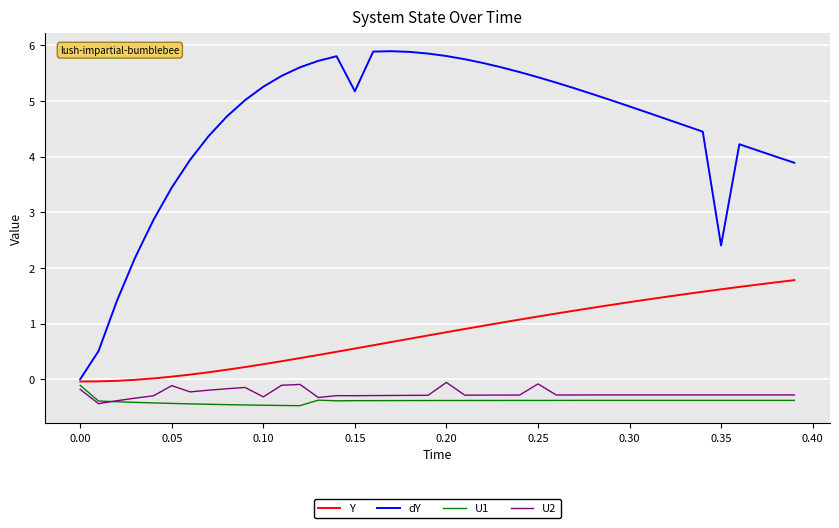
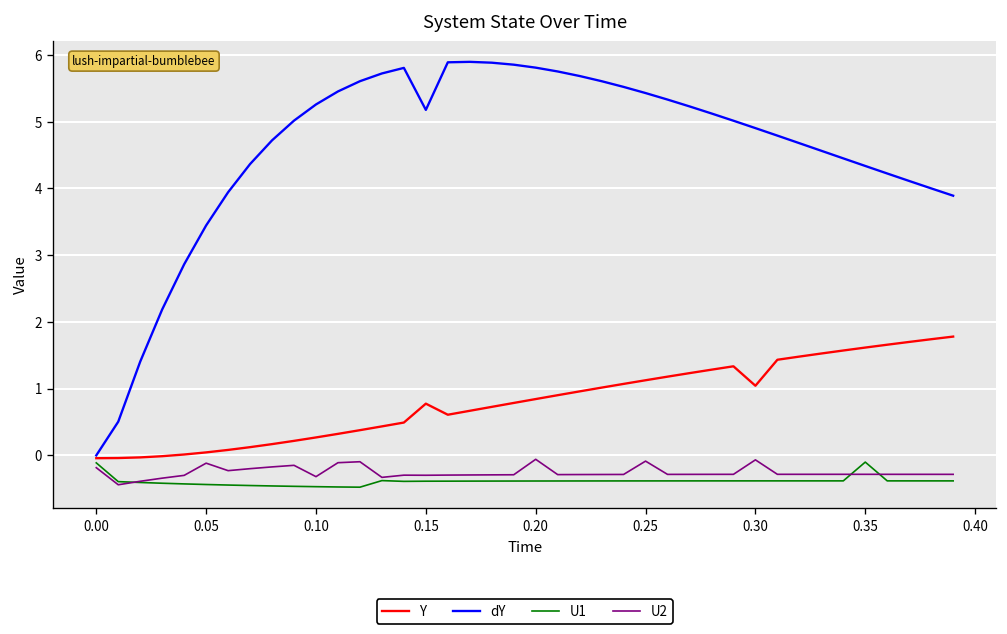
  {
    "Y": {
      "0.05": 0.0,
      "0.10": 0.3,
-     "0.15": 0.6,
+     "0.15": 0.8,
      "0.20": 0.8,
      "0.25": 1.1,
-     "0.30": 1.4,
+     "0.30": 1.0,
      "0.35": 1.6
    },
    "dY": {
      "0.05": 3.4,
      "0.10": 5.3,
      "0.15": 5.2,
      "0.20": 5.8,
      "0.25": 5.4,
      "0.30": 4.9,
-     "0.35": 2.4
+     "0.35": 4.3
    },
    "U1": {
      "0.00": -0.1,
      "0.05": -0.4,
      "0.10": -0.5,
      "0.15": -0.4,
      "0.20": -0.4,
      "0.25": -0.4,
      "0.30": -0.4,
-     "0.35": -0.4
+     "0.35": -0.1
    },
    "U2": {
      "0.00": -0.2,
      "0.05": -0.1,
      "0.10": -0.3,
      "0.15": -0.3,
      "0.20": -0.1,
      "0.25": -0.1,
-     "0.30": -0.3,
+     "0.30": -0.1,
      "0.35": -0.3
    }
  }
